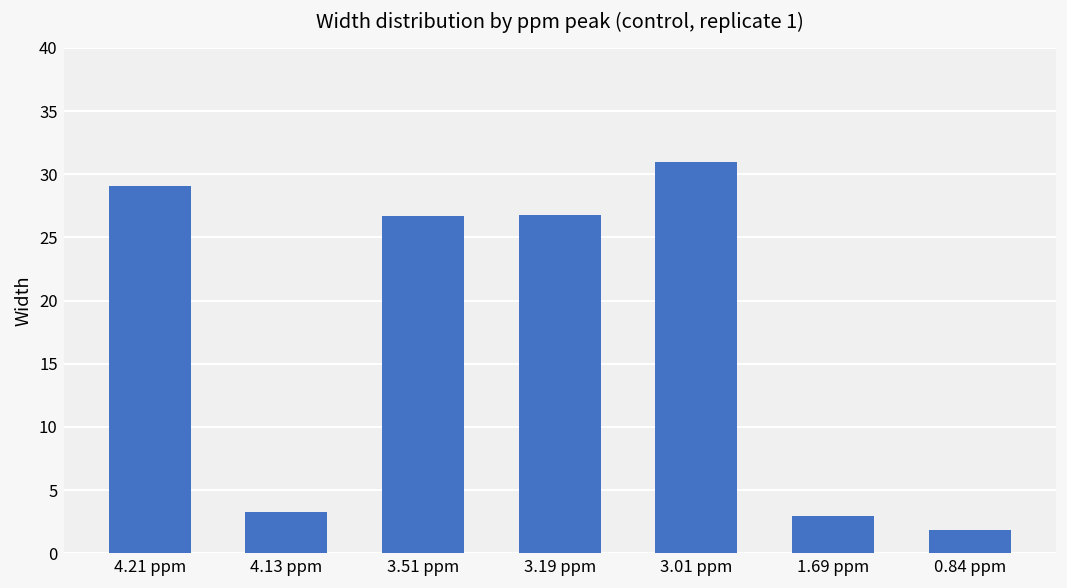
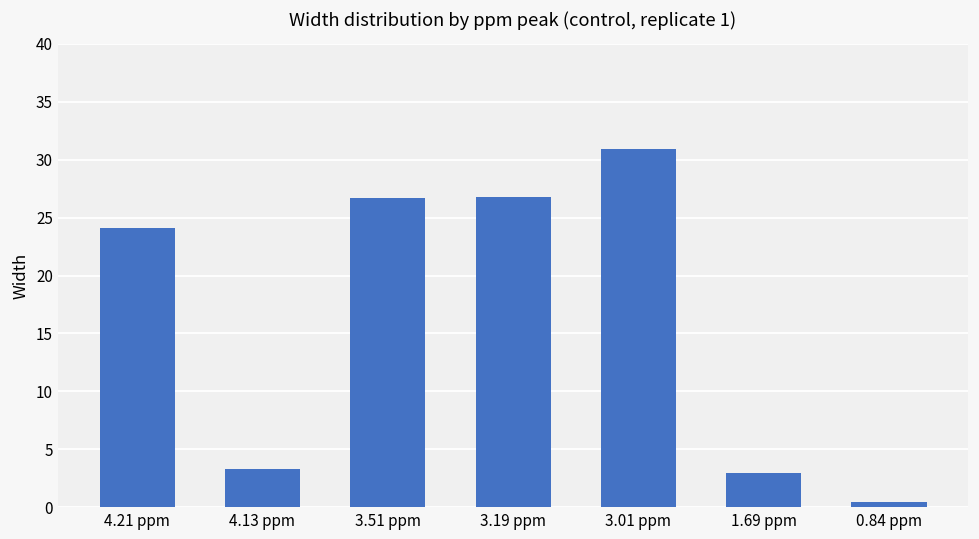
  {
-   "4.21 ppm": 29.1,
+   "4.21 ppm": 24.1,
    "4.13 ppm": 3.3,
    "3.51 ppm": 26.7,
    "3.19 ppm": 26.8,
    "3.01 ppm": 31.0,
    "1.69 ppm": 2.9,
-   "0.84 ppm": 1.8
+   "0.84 ppm": 0.5
  }
